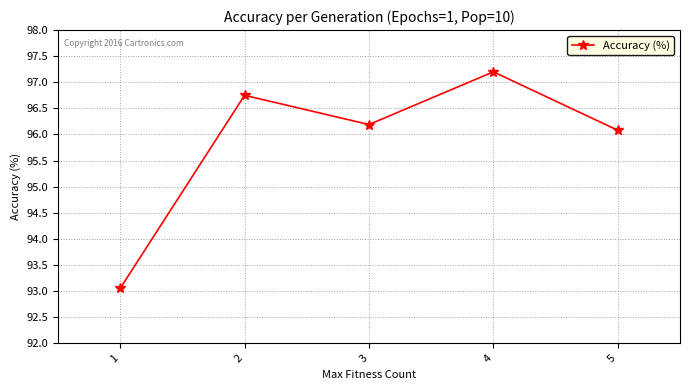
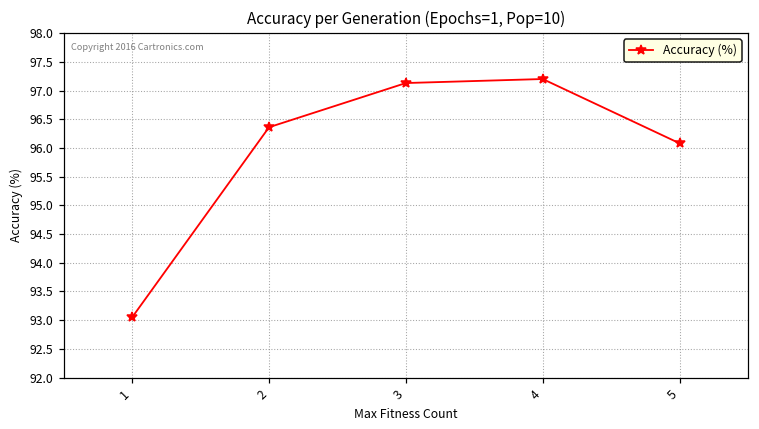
  {
    "1": 93.1,
-   "2": 96.8,
-   "3": 96.2,
+   "2": 96.4,
+   "3": 97.1,
    "4": 97.2,
    "5": 96.1
  }
